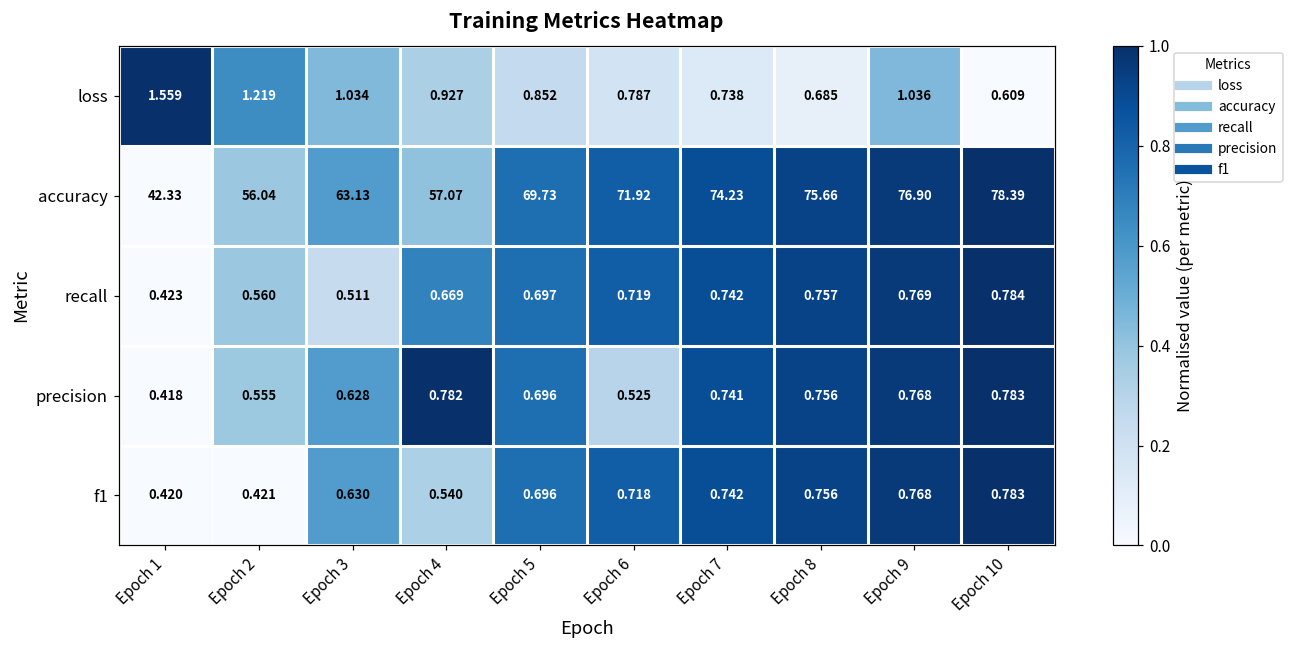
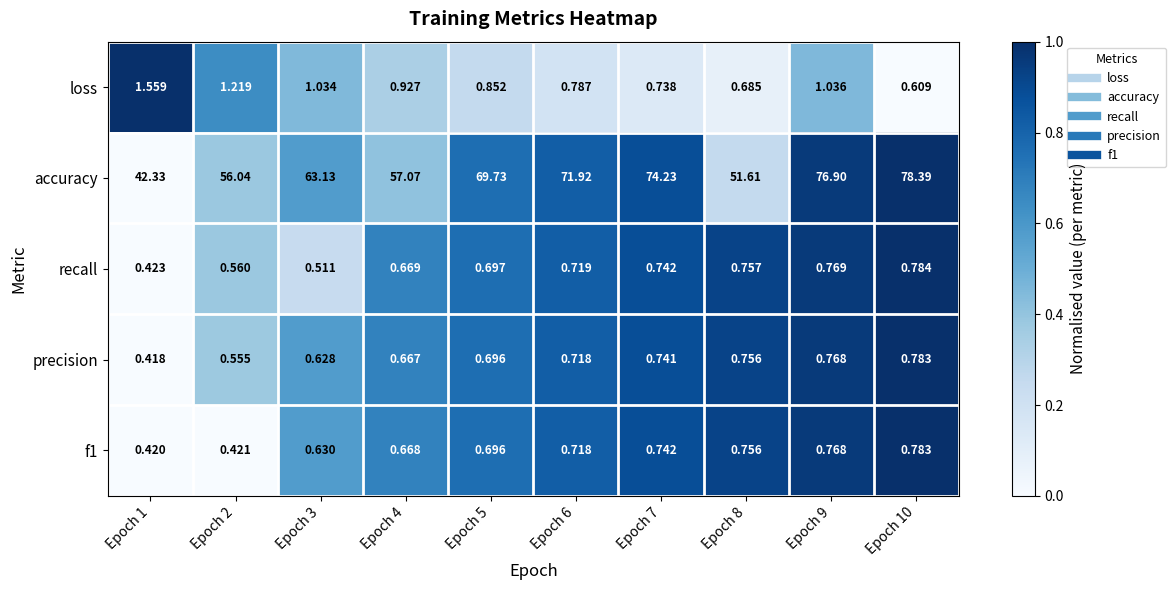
  {
    "loss": {
      "Epoch 1": 1.559,
      "Epoch 2": 1.219,
      "Epoch 3": 1.034,
      "Epoch 4": 0.927,
      "Epoch 5": 0.852,
      "Epoch 6": 0.787,
      "Epoch 7": 0.738,
      "Epoch 8": 0.685,
      "Epoch 9": 1.036,
      "Epoch 10": 0.609
    },
    "accuracy": {
      "Epoch 1": 42.33,
      "Epoch 2": 56.04,
      "Epoch 3": 63.13,
      "Epoch 4": 57.07,
      "Epoch 5": 69.73,
      "Epoch 6": 71.92,
      "Epoch 7": 74.23,
-     "Epoch 8": 75.66,
+     "Epoch 8": 51.61,
      "Epoch 9": 76.90,
      "Epoch 10": 78.39
    },
    "recall": {
      "Epoch 1": 0.423,
      "Epoch 2": 0.560,
      "Epoch 3": 0.511,
      "Epoch 4": 0.669,
      "Epoch 5": 0.697,
      "Epoch 6": 0.719,
      "Epoch 7": 0.742,
      "Epoch 8": 0.757,
      "Epoch 9": 0.769,
      "Epoch 10": 0.784
    },
    "precision": {
      "Epoch 1": 0.418,
      "Epoch 2": 0.555,
      "Epoch 3": 0.628,
-     "Epoch 4": 0.782,
+     "Epoch 4": 0.667,
      "Epoch 5": 0.696,
-     "Epoch 6": 0.525,
+     "Epoch 6": 0.718,
      "Epoch 7": 0.741,
      "Epoch 8": 0.756,
      "Epoch 9": 0.768,
      "Epoch 10": 0.783
    },
    "f1": {
      "Epoch 1": 0.420,
      "Epoch 2": 0.421,
      "Epoch 3": 0.630,
-     "Epoch 4": 0.540,
+     "Epoch 4": 0.668,
      "Epoch 5": 0.696,
      "Epoch 6": 0.718,
      "Epoch 7": 0.742,
      "Epoch 8": 0.756,
      "Epoch 9": 0.768,
      "Epoch 10": 0.783
    }
  }
